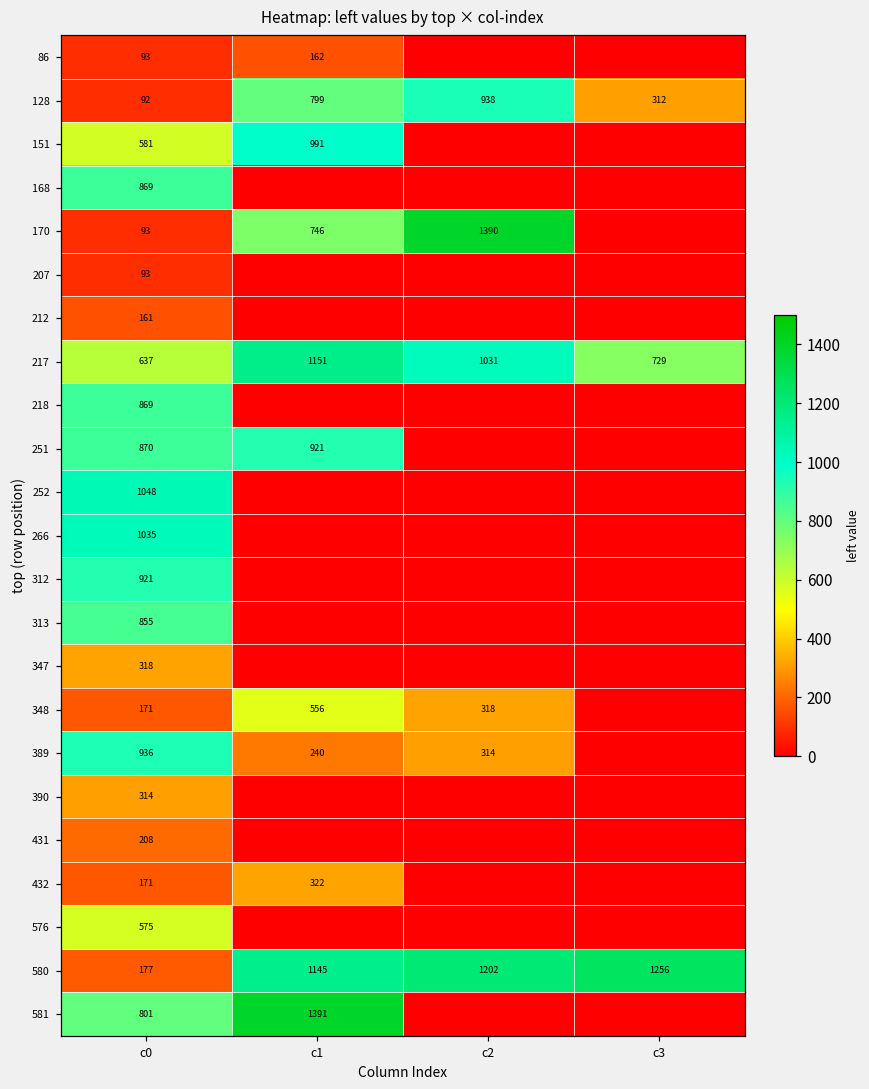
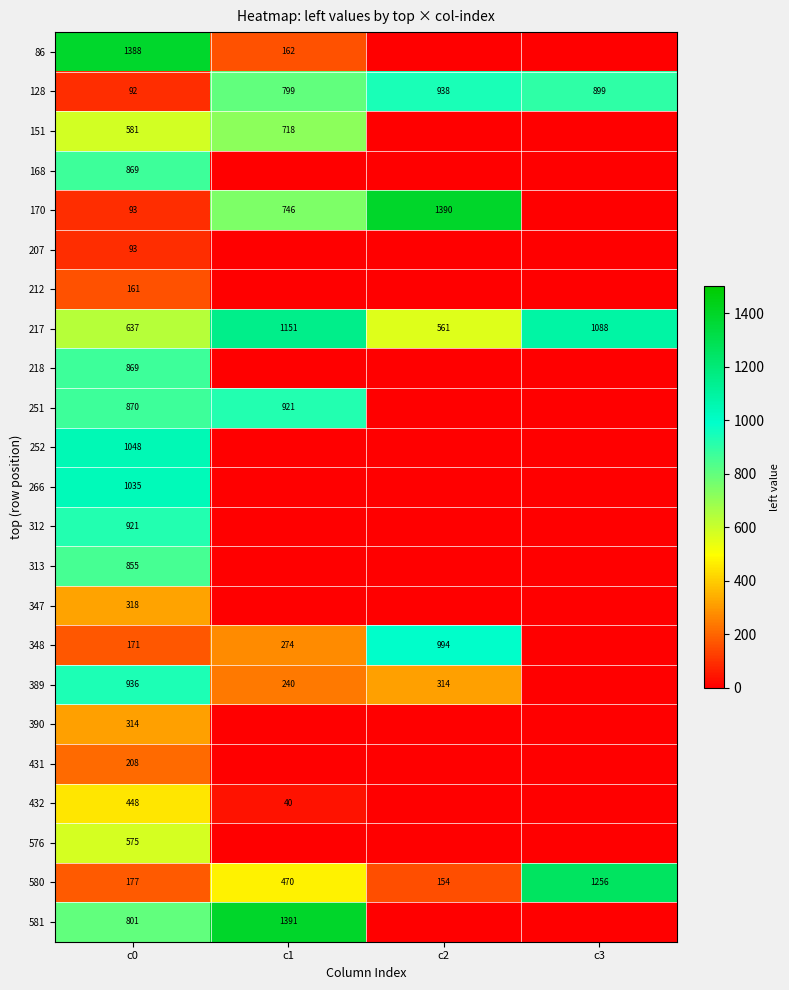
  {
    "86": {
-     "c0": 93,
+     "c0": 1388,
      "c1": 162
    },
    "128": {
      "c0": 92,
      "c1": 799,
      "c2": 938,
-     "c3": 312
+     "c3": 899
    },
    "151": {
      "c0": 581,
-     "c1": 991
+     "c1": 718
    },
    "168": {
      "c0": 869
    },
    "170": {
      "c0": 93,
      "c1": 746,
      "c2": 1390
    },
    "207": {
      "c0": 93
    },
    "212": {
      "c0": 161
    },
    "217": {
      "c0": 637,
      "c1": 1151,
-     "c2": 1031,
-     "c3": 729
+     "c2": 561,
+     "c3": 1088
    },
    "218": {
      "c0": 869
    },
    "251": {
      "c0": 870,
      "c1": 921
    },
    "252": {
      "c0": 1048
    },
    "266": {
      "c0": 1035
    },
    "312": {
      "c0": 921
    },
    "313": {
      "c0": 855
    },
    "347": {
      "c0": 318
    },
    "348": {
      "c0": 171,
-     "c1": 556,
-     "c2": 318
+     "c1": 274,
+     "c2": 994
    },
    "389": {
      "c0": 936,
      "c1": 240,
      "c2": 314
    },
    "390": {
      "c0": 314
    },
    "431": {
      "c0": 208
    },
    "432": {
-     "c0": 171,
-     "c1": 322
+     "c0": 448,
+     "c1": 40
    },
    "576": {
      "c0": 575
    },
    "580": {
      "c0": 177,
-     "c1": 1145,
-     "c2": 1202,
+     "c1": 470,
+     "c2": 154,
      "c3": 1256
    },
    "581": {
      "c0": 801,
      "c1": 1391
    }
  }
